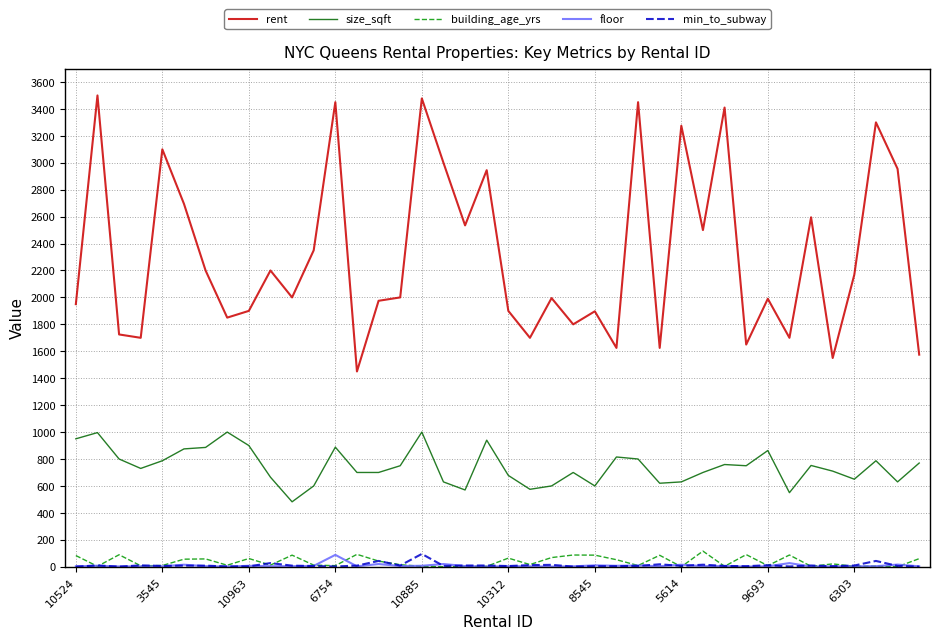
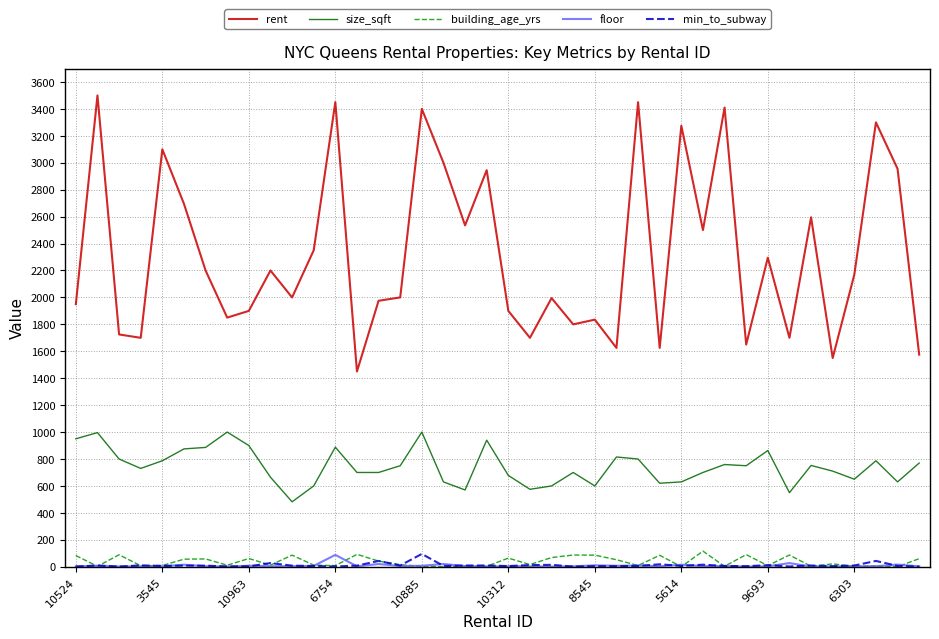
  {
    "rent": {
      "10524": 1950,
      "3545": 3100,
      "10963": 1900,
      "6754": 3450,
-     "10885": 3480,
+     "10885": 3400,
      "10312": 1900,
-     "8545": 1900,
+     "8545": 1840,
      "5614": 3280,
-     "9693": 1990,
+     "9693": 2300,
      "6303": 2170
    },
    "floor": {
      "6754": 90
    },
    "min_to_subway": {
      "10885": 100
    }
  }
